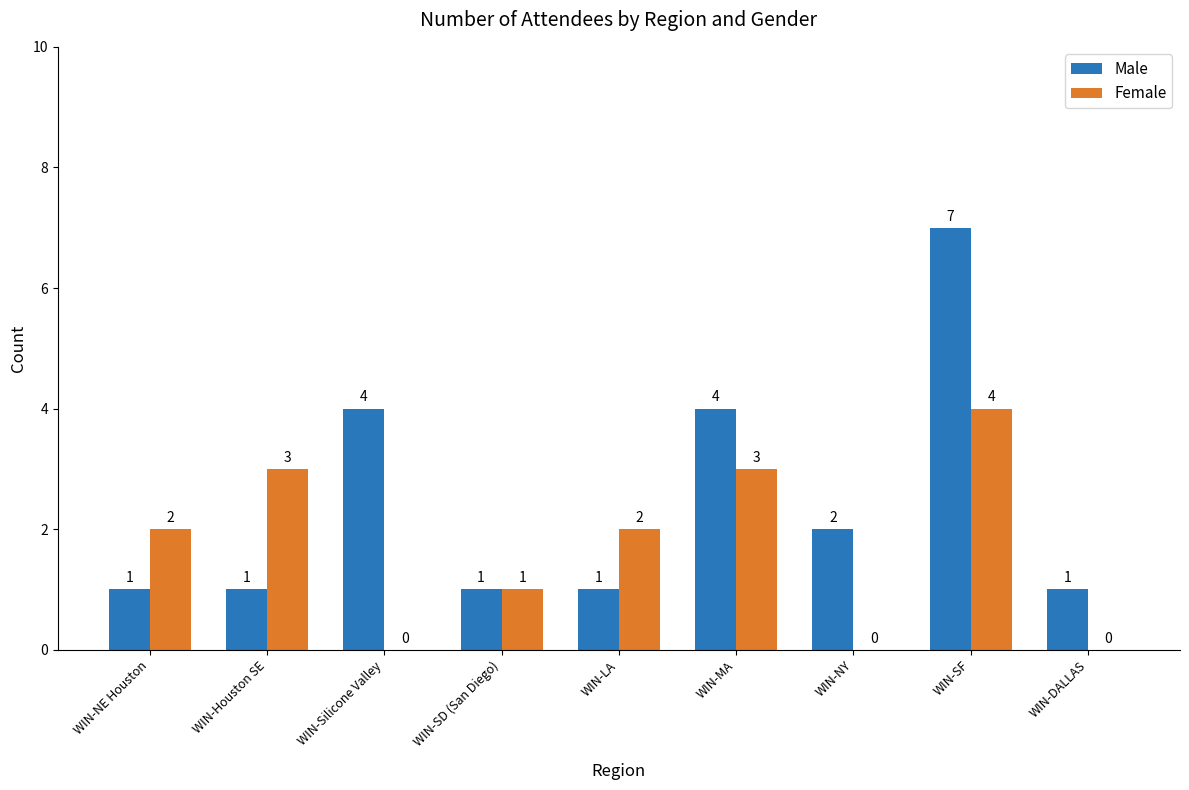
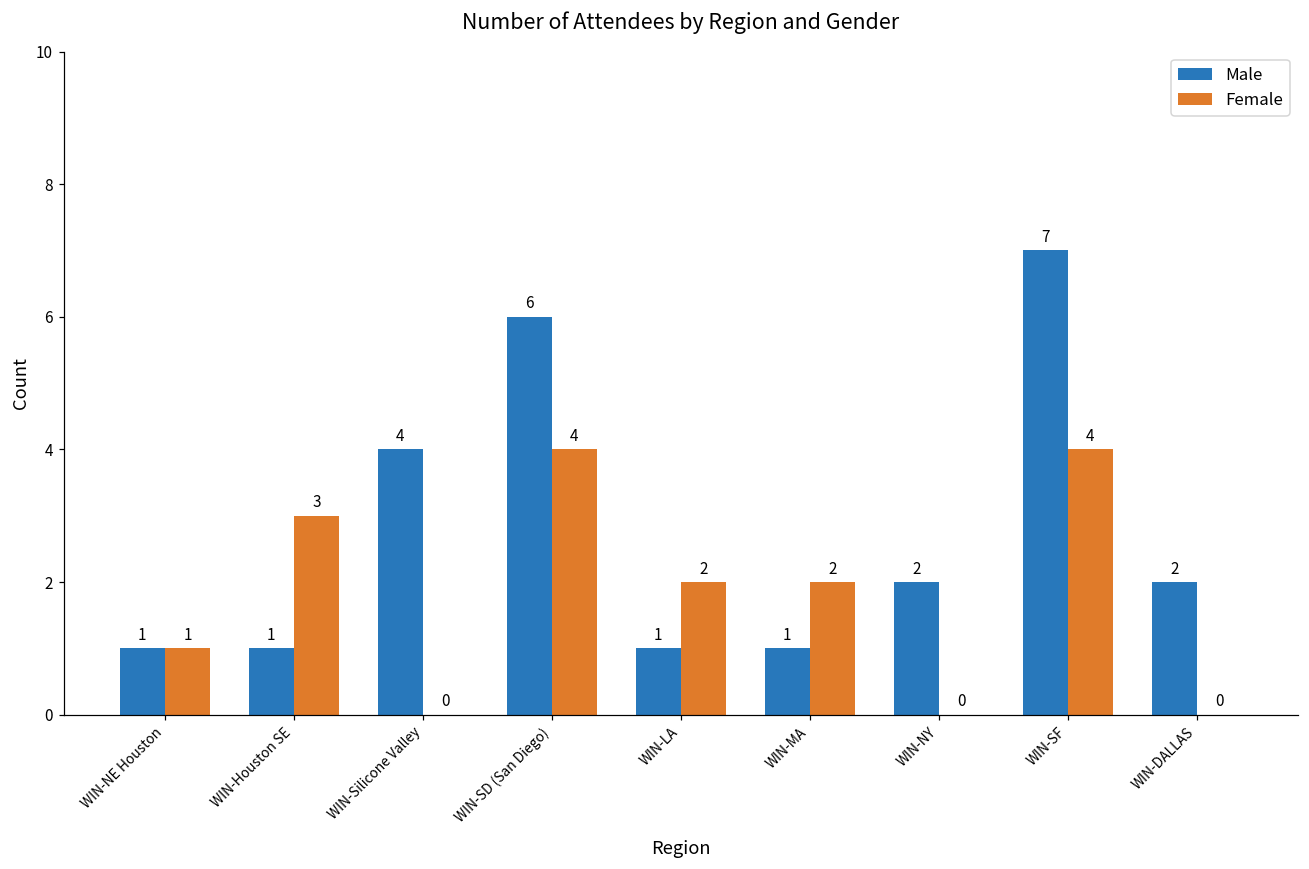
  {
    "Male": {
      "WIN-NE Houston": 1,
      "WIN-Houston SE": 1,
      "WIN-Silicone Valley": 4,
-     "WIN-SD (San Diego)": 1,
+     "WIN-SD (San Diego)": 6,
      "WIN-LA": 1,
-     "WIN-MA": 4,
+     "WIN-MA": 1,
      "WIN-NY": 2,
      "WIN-SF": 7,
-     "WIN-DALLAS": 1
+     "WIN-DALLAS": 2
    },
    "Female": {
-     "WIN-NE Houston": 2,
+     "WIN-NE Houston": 1,
      "WIN-Houston SE": 3,
      "WIN-Silicone Valley": 0,
-     "WIN-SD (San Diego)": 1,
+     "WIN-SD (San Diego)": 4,
      "WIN-LA": 2,
-     "WIN-MA": 3,
+     "WIN-MA": 2,
      "WIN-NY": 0,
      "WIN-SF": 4,
      "WIN-DALLAS": 0
    }
  }
